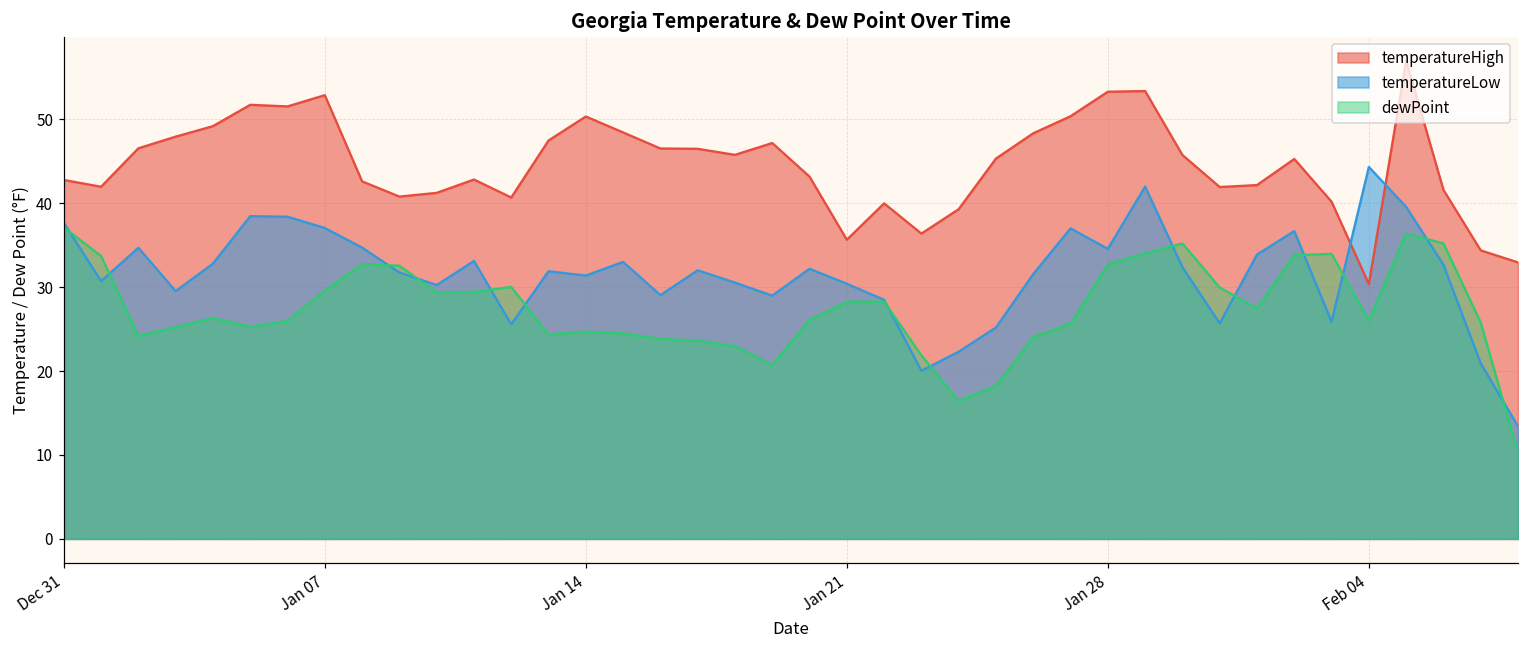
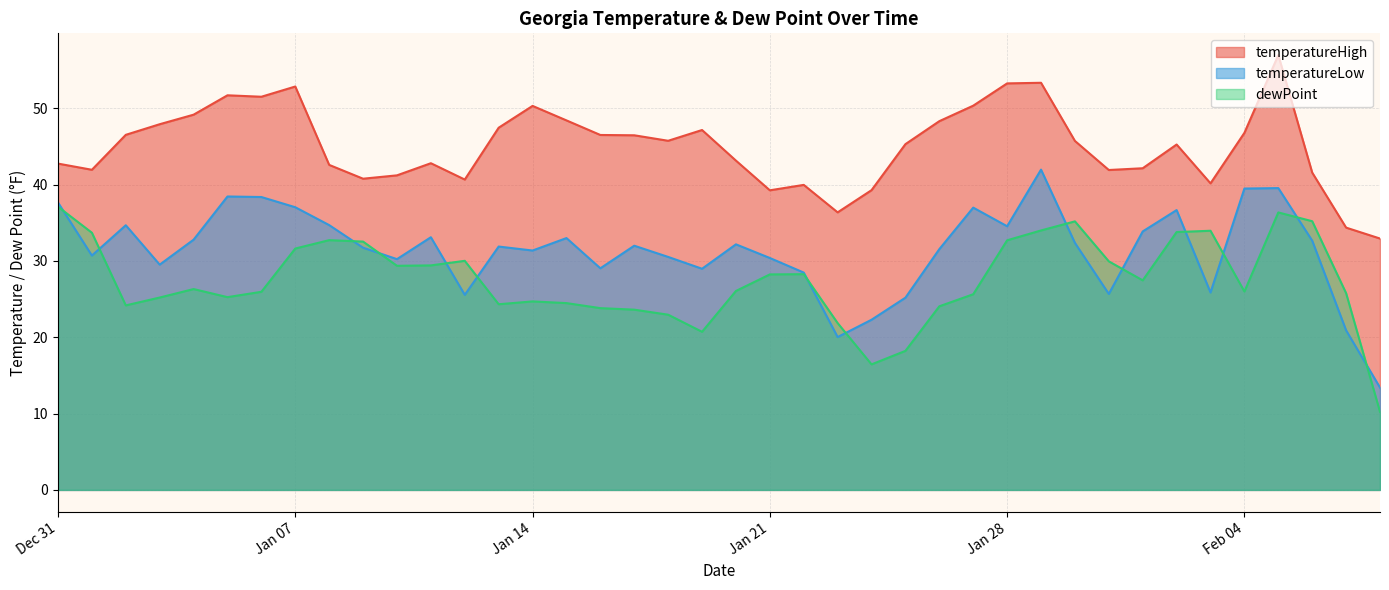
  {
    "temperatureHigh": {
      "Dec 31": 43,
      "Jan 07": 53,
      "Jan 14": 50,
-     "Jan 21": 36,
+     "Jan 21": 39,
      "Jan 28": 53,
-     "Feb 04": 30
+     "Feb 04": 47
    },
    "temperatureLow": {
      "Dec 31": 38,
      "Jan 07": 37,
      "Jan 14": 31,
      "Jan 21": 30,
      "Jan 28": 35,
-     "Feb 04": 44
+     "Feb 04": 39
    },
    "dewPoint": {
      "Dec 31": 37,
-     "Jan 07": 30,
+     "Jan 07": 32,
      "Jan 14": 25,
      "Jan 21": 28,
      "Jan 28": 33,
      "Feb 04": 26
    }
  }
